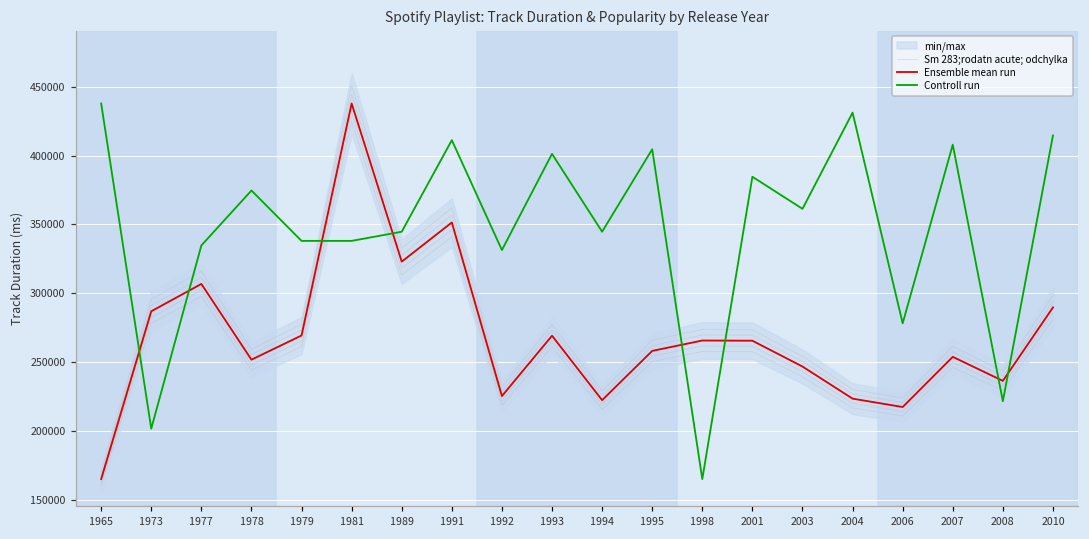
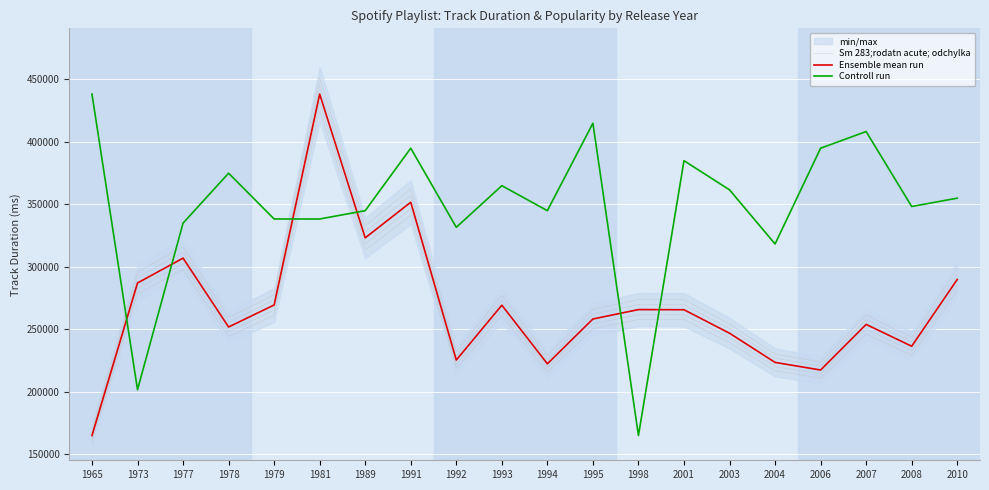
  {
    "Ensemble mean run": {
      "1965": 165000,
      "1973": 287000,
      "1977": 307000,
      "1978": 252000,
      "1979": 269000,
      "1981": 438000,
      "1989": 323000,
      "1991": 351000,
      "1992": 225000,
      "1993": 269000,
      "1994": 222000,
      "1995": 258000,
      "1998": 266000,
      "2001": 266000,
      "2003": 247000,
      "2004": 223000,
      "2006": 217000,
      "2007": 254000,
      "2008": 236000,
      "2010": 290000
    },
    "Controll run": {
      "1965": 438000,
      "1973": 202000,
      "1977": 335000,
      "1978": 375000,
      "1979": 338000,
      "1981": 338000,
      "1989": 345000,
-     "1991": 411000,
+     "1991": 395000,
      "1992": 331000,
-     "1993": 401000,
+     "1993": 365000,
      "1994": 345000,
-     "1995": 405000,
+     "1995": 415000,
      "1998": 165000,
      "2001": 385000,
      "2003": 361000,
-     "2004": 431000,
-     "2006": 278000,
+     "2004": 318000,
+     "2006": 395000,
      "2007": 408000,
-     "2008": 222000,
-     "2010": 415000
+     "2008": 348000,
+     "2010": 355000
    }
  }
